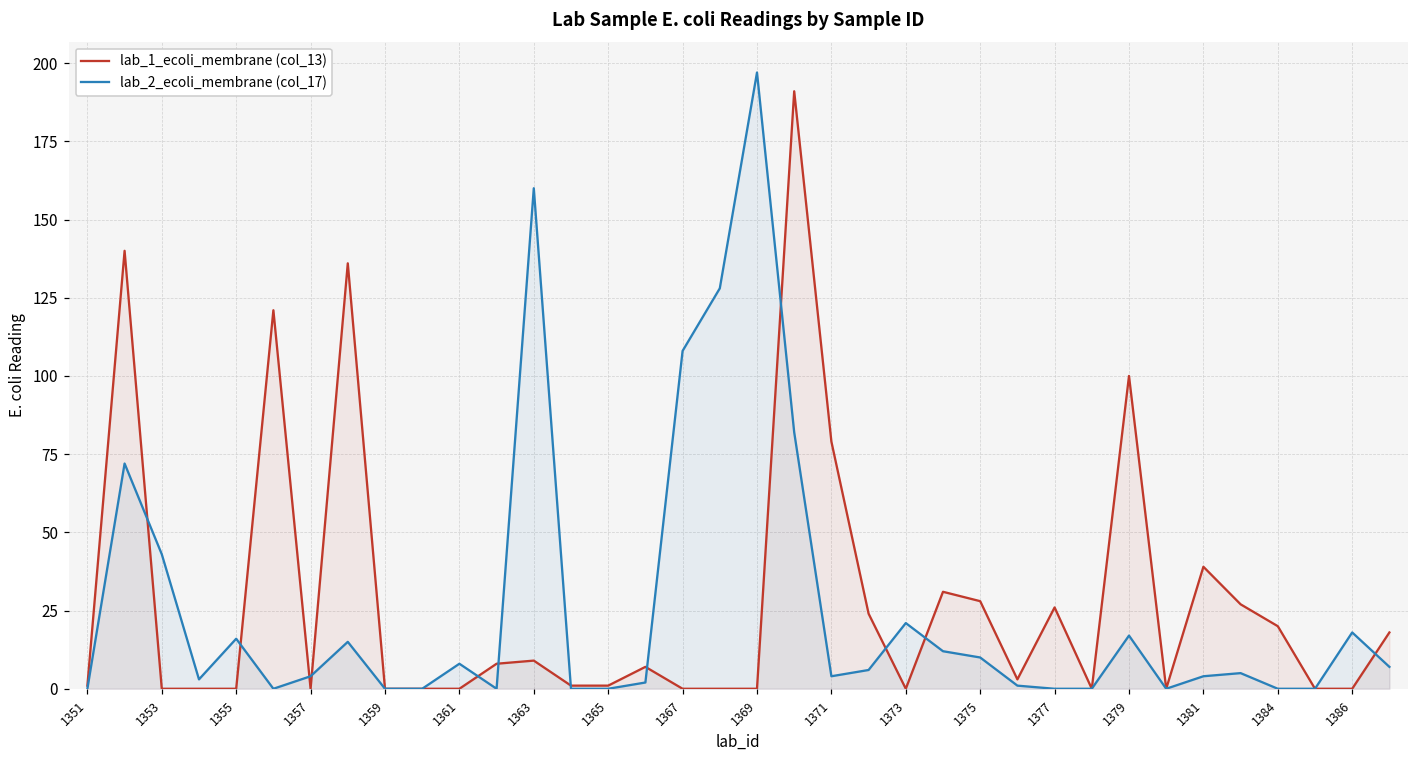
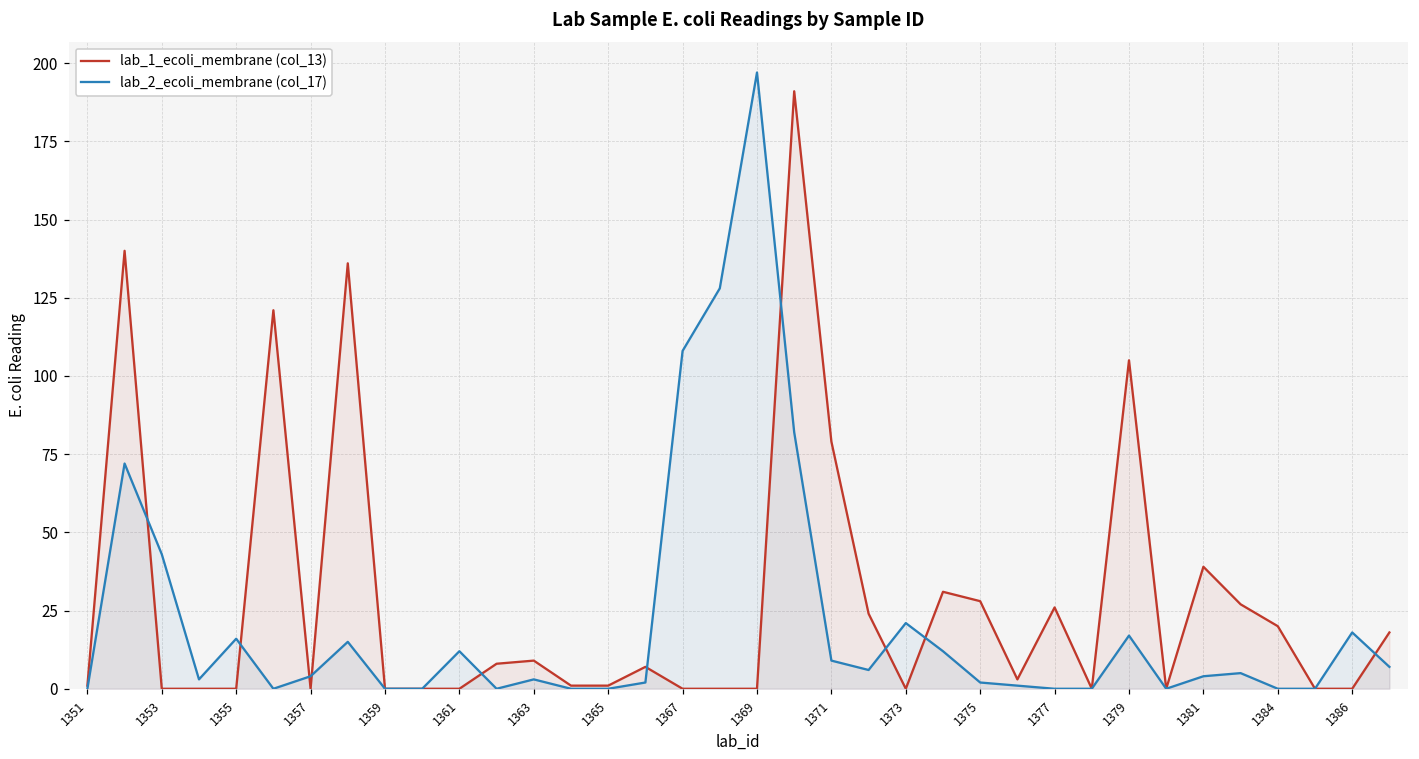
  {
    "lab_1_ecoli_membrane (col_13)": {
      "1351": 1,
      "1353": 0,
      "1355": 0,
      "1357": 0,
      "1361": 0,
      "1363": 9,
      "1365": 1,
      "1367": 0,
      "1369": 0,
      "1371": 79,
      "1373": 0,
      "1375": 28,
      "1377": 26,
-     "1379": 100,
+     "1379": 105,
      "1381": 39,
      "1384": 20,
      "1386": 0
    },
    "lab_2_ecoli_membrane (col_17)": {
      "1351": 0,
      "1353": 43,
      "1355": 16,
      "1357": 4,
-     "1361": 8,
-     "1363": 160,
+     "1361": 12,
+     "1363": 3,
      "1365": 0,
      "1367": 108,
      "1369": 197,
-     "1371": 4,
+     "1371": 9,
      "1373": 21,
-     "1375": 10,
+     "1375": 2,
      "1377": 0,
      "1379": 17,
      "1381": 4,
      "1384": 0,
      "1386": 18
    }
  }
